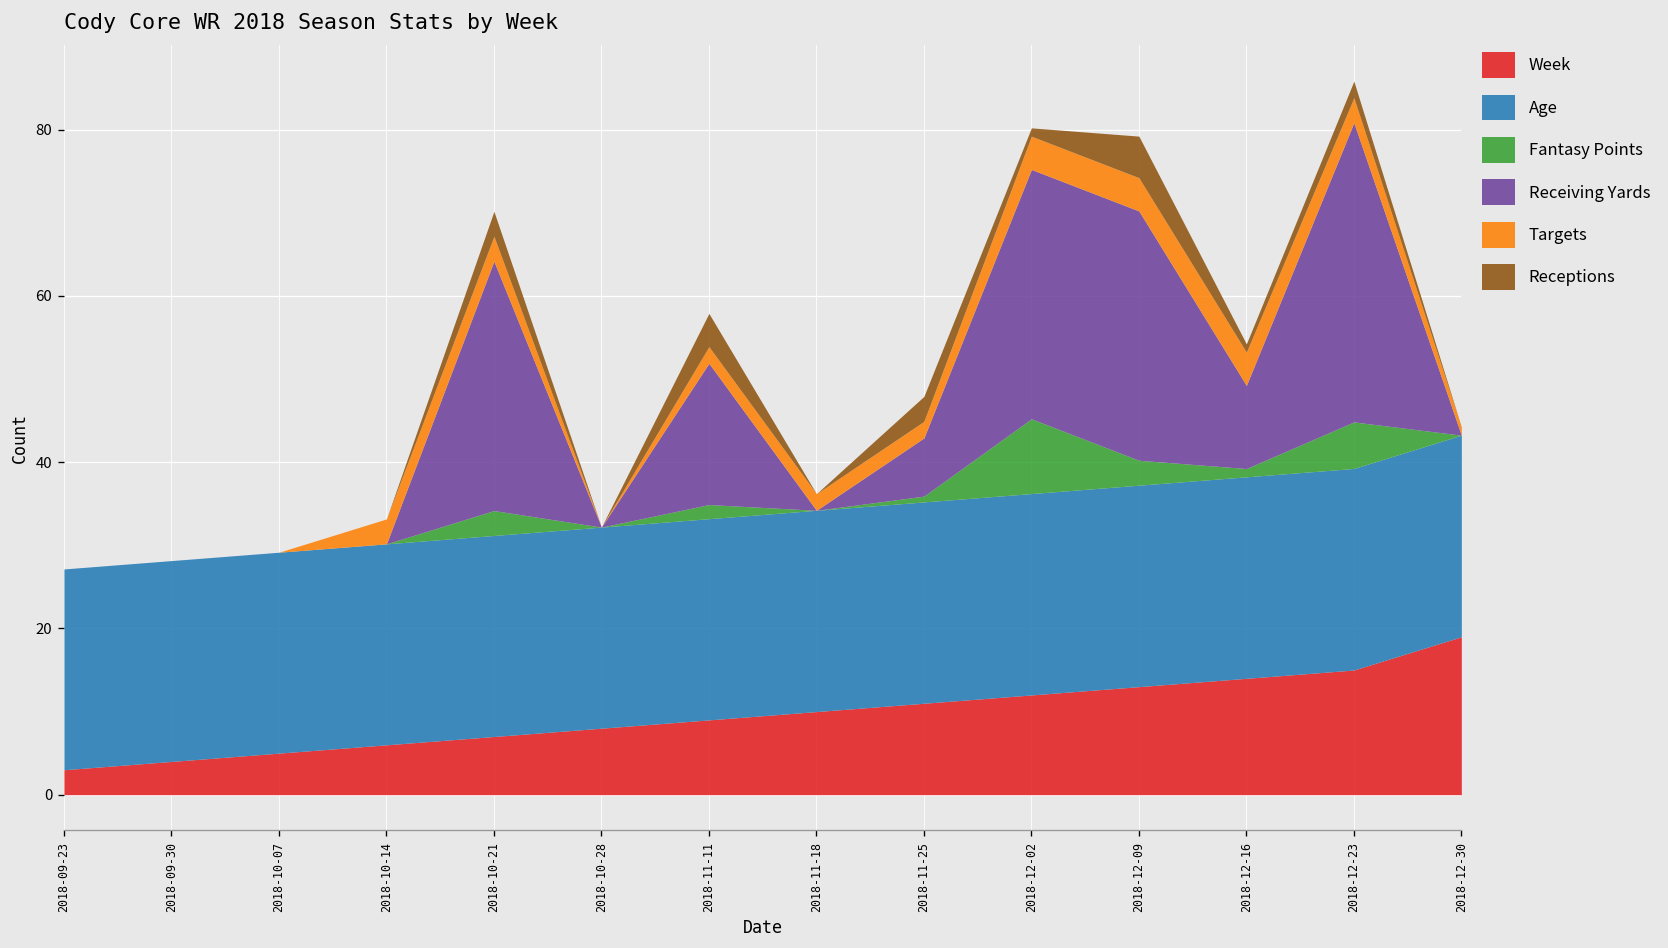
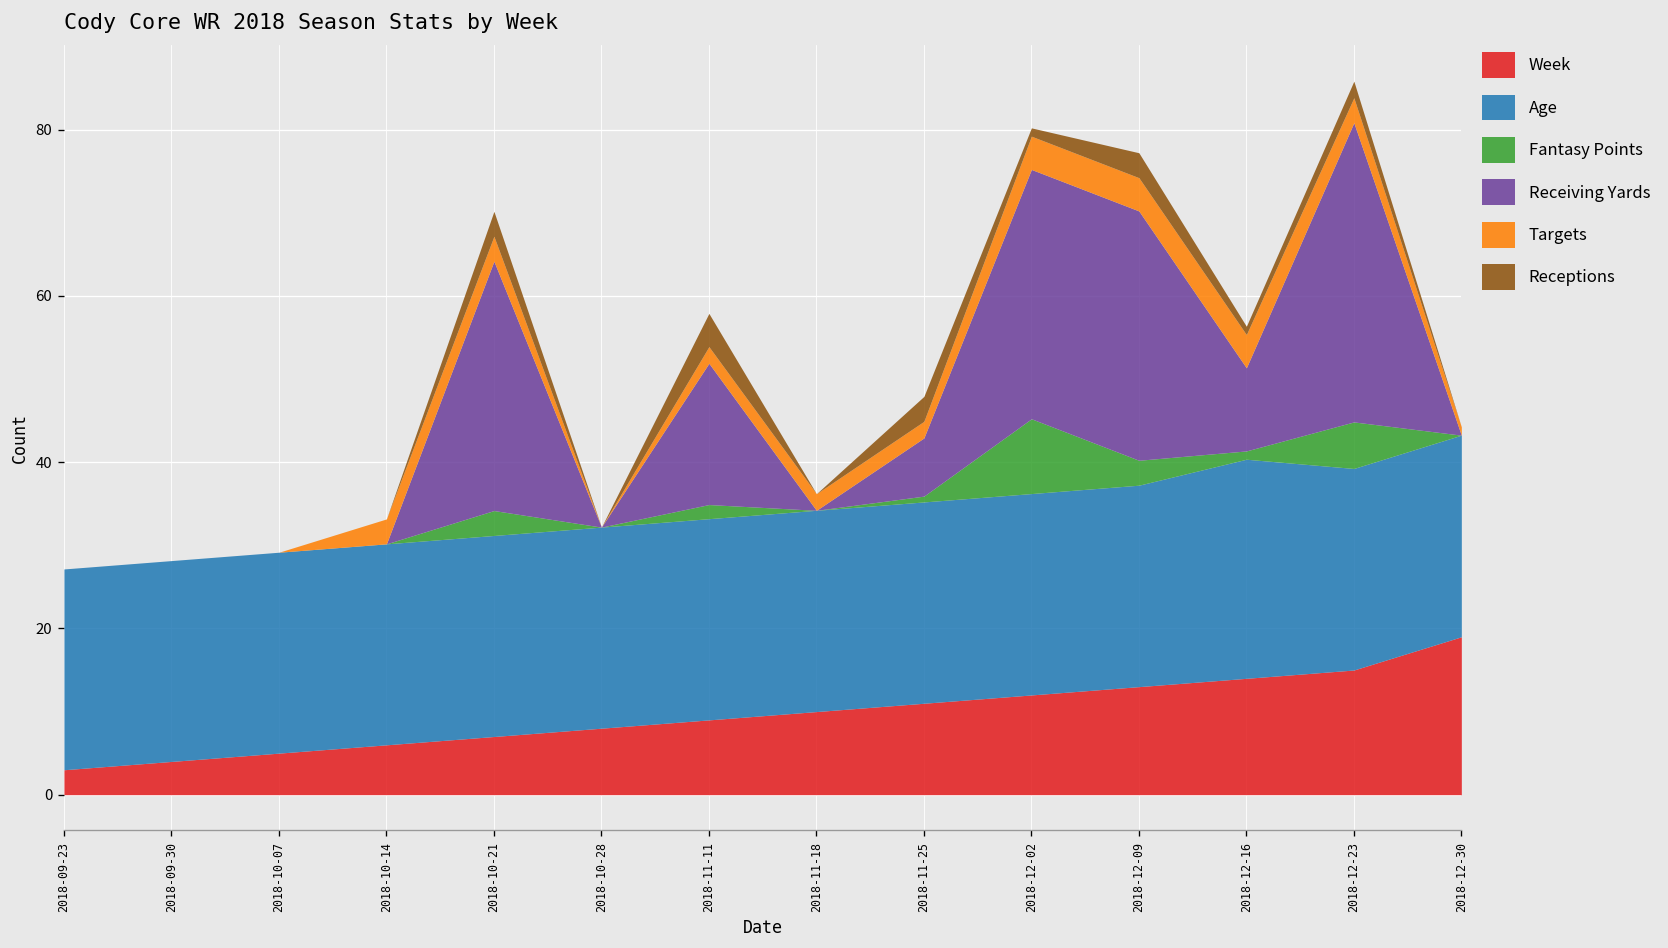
  {
    "Week": {
      "2018-09-23": 3,
      "2018-09-30": 4,
      "2018-10-07": 5,
      "2018-10-14": 6,
      "2018-10-21": 7,
      "2018-10-28": 8,
      "2018-11-11": 9,
      "2018-11-18": 10,
      "2018-11-25": 11,
      "2018-12-02": 12,
      "2018-12-09": 13,
      "2018-12-16": 14,
      "2018-12-23": 15,
      "2018-12-30": 19
    },
    "Age": {
      "2018-10-21": 24,
      "2018-11-11": 24,
      "2018-11-25": 24,
      "2018-12-02": 24,
      "2018-12-09": 24,
-     "2018-12-16": 24,
+     "2018-12-16": 26,
      "2018-12-23": 24
    },
    "Fantasy Points": {
      "2018-10-21": 3,
      "2018-11-11": 2,
      "2018-11-25": 1,
      "2018-12-02": 9,
      "2018-12-09": 3,
      "2018-12-16": 1,
      "2018-12-23": 6
    },
    "Receiving Yards": {
      "2018-10-21": 30,
      "2018-11-11": 17,
      "2018-11-25": 7,
      "2018-12-02": 30,
      "2018-12-09": 30,
      "2018-12-16": 10,
      "2018-12-23": 36
    },
    "Targets": {
      "2018-10-21": 3,
      "2018-11-11": 2,
      "2018-11-25": 2,
      "2018-12-02": 4,
      "2018-12-09": 4,
      "2018-12-16": 4,
      "2018-12-23": 3
    },
    "Receptions": {
      "2018-10-21": 3,
      "2018-11-11": 4,
      "2018-11-25": 3,
      "2018-12-02": 1,
-     "2018-12-09": 5,
+     "2018-12-09": 3,
      "2018-12-16": 1,
      "2018-12-23": 2
    }
  }
